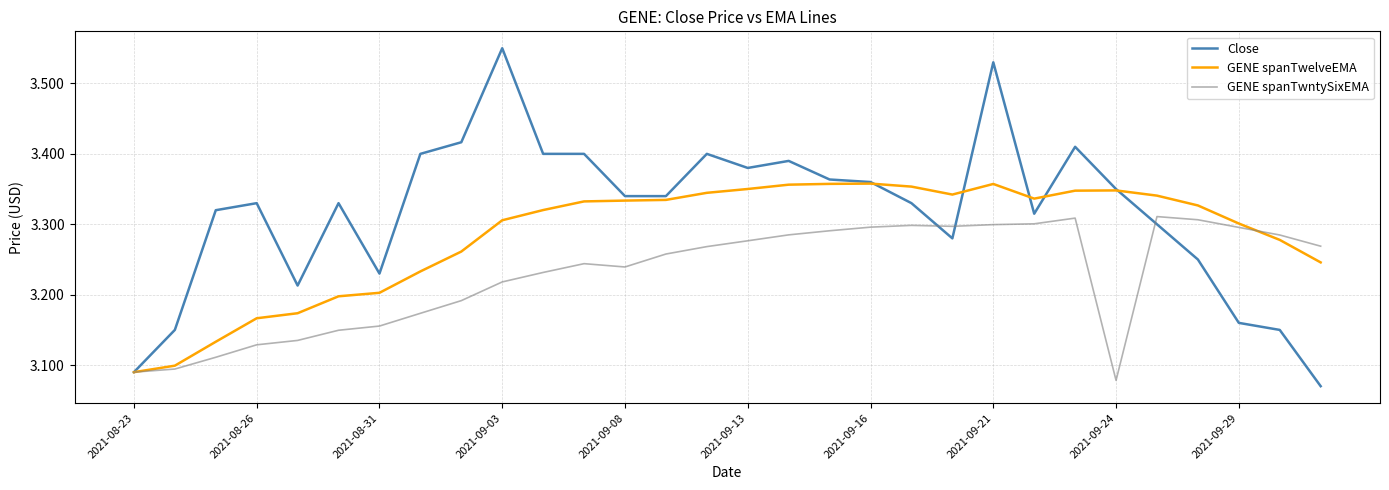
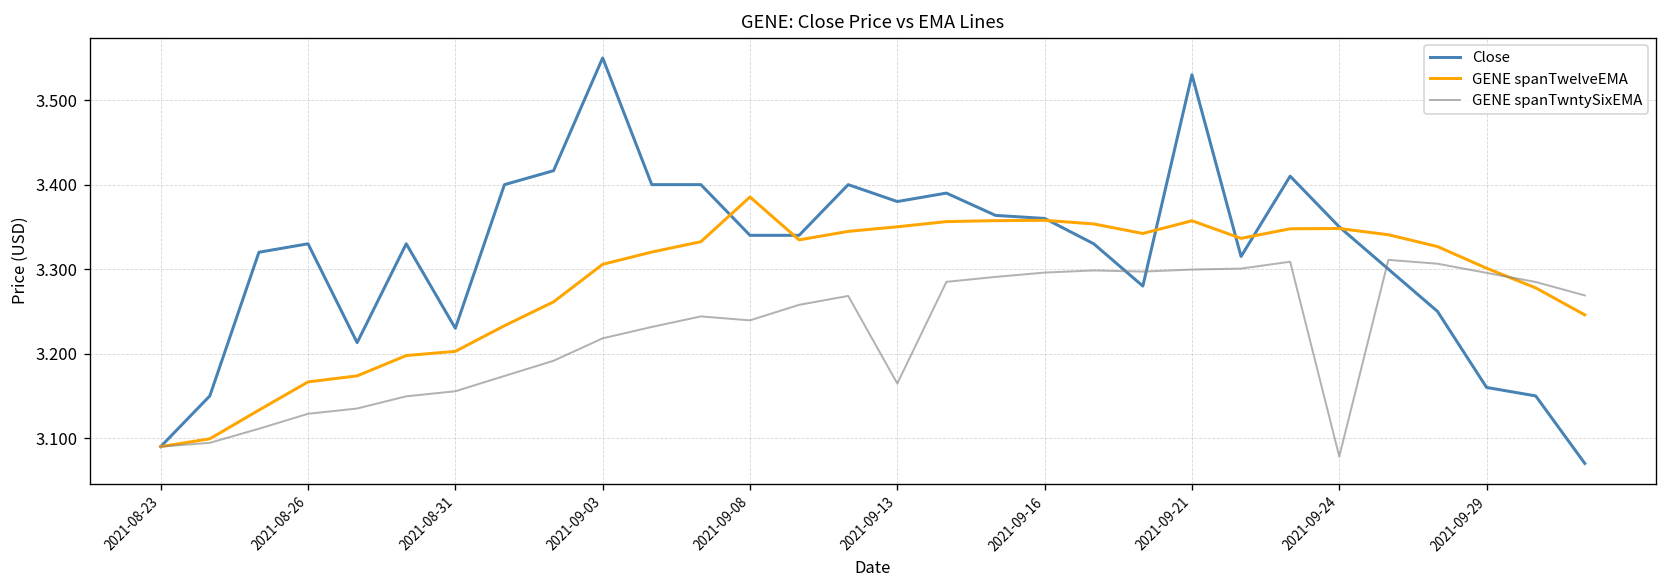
  {
    "Close": {
      "2021-08-26": 3.33,
      "2021-08-31": 3.23,
      "2021-09-03": 3.55,
      "2021-09-08": 3.34,
      "2021-09-13": 3.38,
      "2021-09-21": 3.53,
      "2021-09-29": 3.16
    },
    "GENE spanTwelveEMA": {
      "2021-08-26": 3.17,
      "2021-08-31": 3.20,
      "2021-09-03": 3.31,
-     "2021-09-08": 3.33,
+     "2021-09-08": 3.39,
      "2021-09-13": 3.35,
      "2021-09-21": 3.36,
      "2021-09-29": 3.30
    },
    "GENE spanTwntySixEMA": {
      "2021-08-26": 3.13,
      "2021-08-31": 3.16,
      "2021-09-03": 3.22,
      "2021-09-08": 3.24,
-     "2021-09-13": 3.28,
+     "2021-09-13": 3.16,
      "2021-09-16": 3.30,
      "2021-09-21": 3.30,
      "2021-09-24": 3.08,
      "2021-09-29": 3.30
    }
  }
